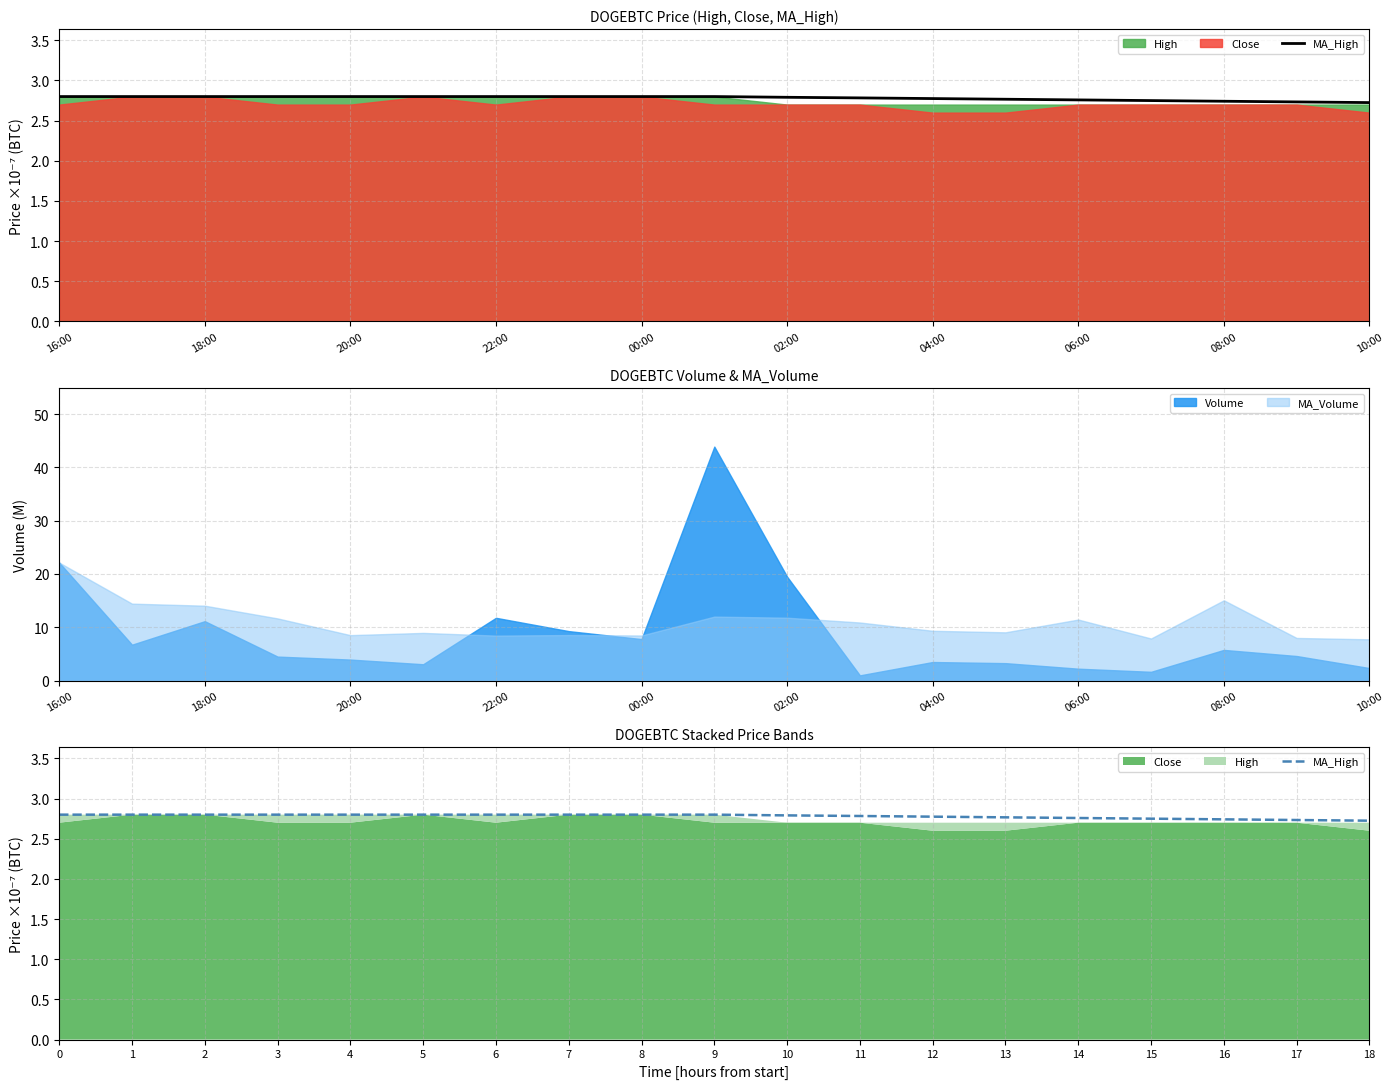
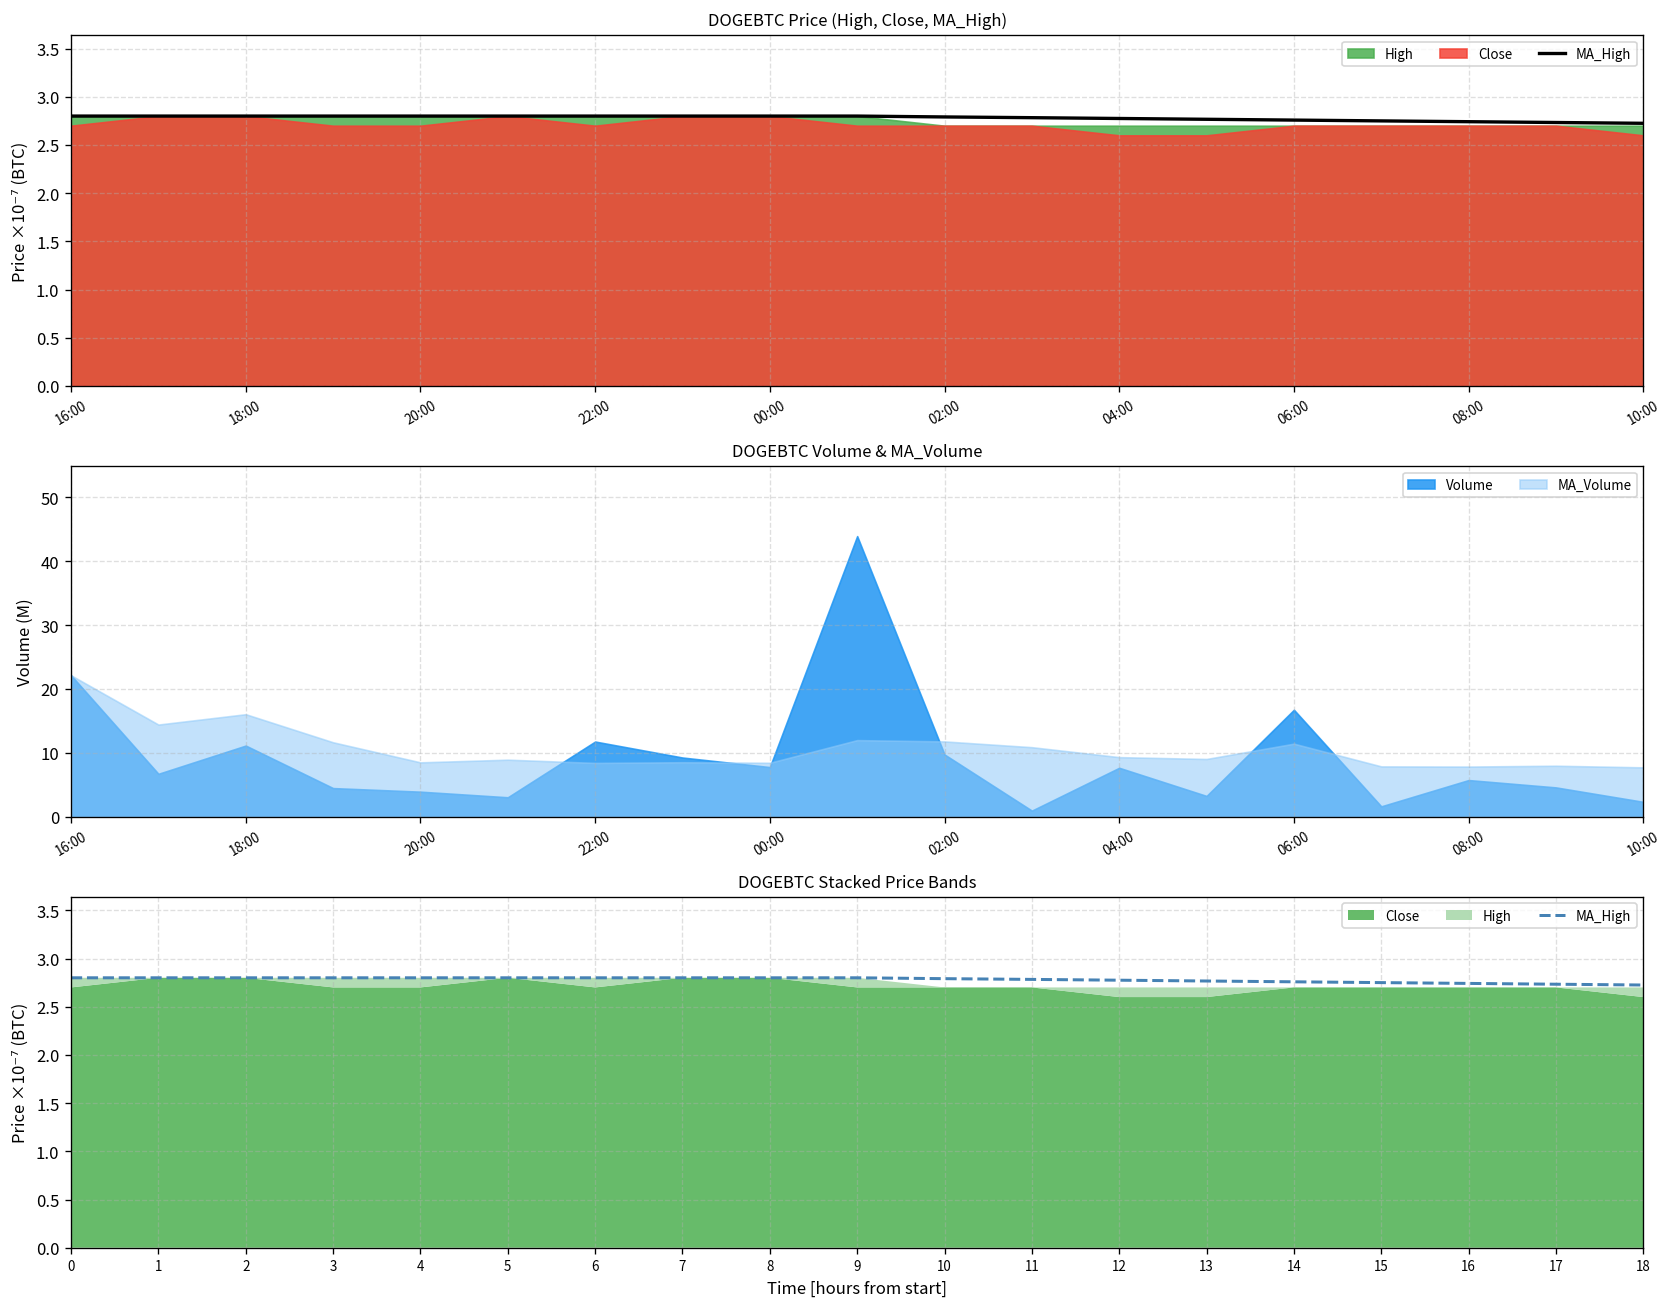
  {
    "DOGEBTC Volume & MA_Volume": {
      "Volume": {
        "18:00": 11,
        "20:00": 4,
        "22:00": 12,
        "00:00": 8,
-       "02:00": 19,
-       "04:00": 3,
-       "06:00": 2,
+       "02:00": 10,
+       "04:00": 8,
+       "06:00": 17,
        "08:00": 6,
        "10:00": 2
      },
      "MA_Volume": {
-       "18:00": 14,
+       "18:00": 16,
        "20:00": 9,
        "22:00": 8,
        "00:00": 8,
        "02:00": 12,
        "04:00": 9,
        "06:00": 11,
-       "08:00": 15,
+       "08:00": 8,
        "10:00": 8
      }
    },
    "DOGEBTC Stacked Price Bands": {
      "Close": {
        "0": 2.7,
        "3": 2.7,
        "4": 2.7,
        "6": 2.7,
        "9": 2.7,
        "12": 2.6,
        "13": 2.6,
        "18": 2.6
      },
      "MA_High": {
        "10": 2.8,
        "11": 2.8,
        "12": 2.8,
        "13": 2.8,
        "14": 2.8,
        "15": 2.8,
        "16": 2.7,
        "17": 2.7
      },
      "High": {
        "12": 0.1,
        "13": 0.1
      }
    }
  }
